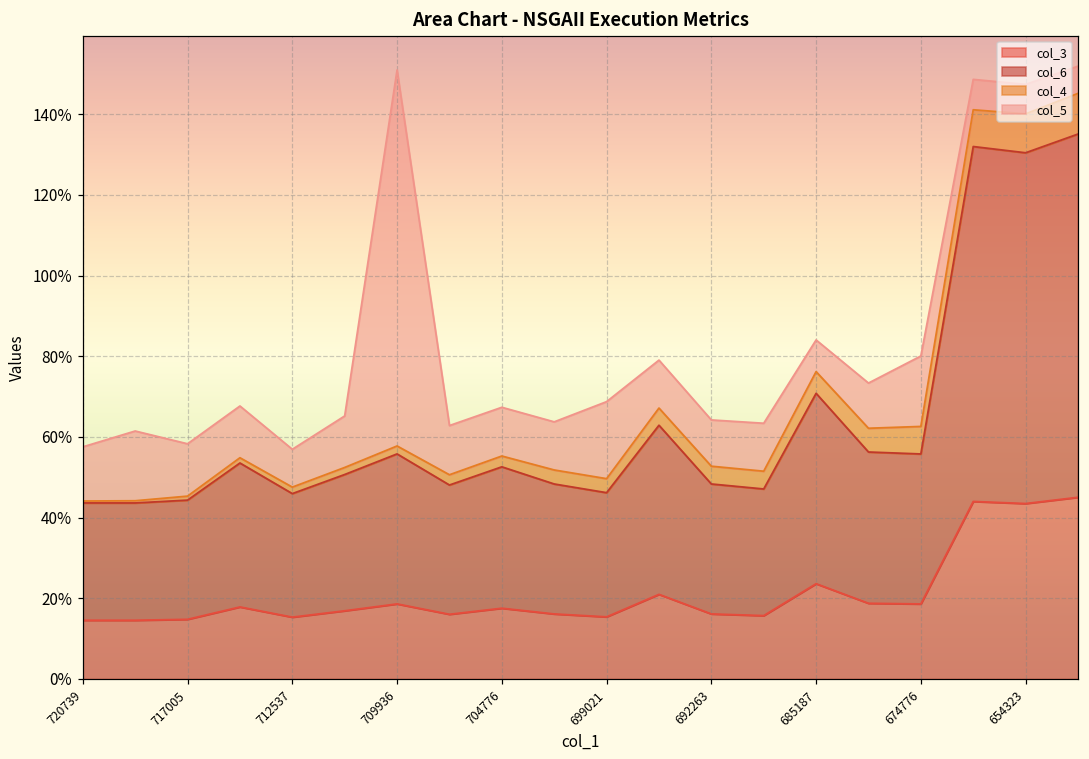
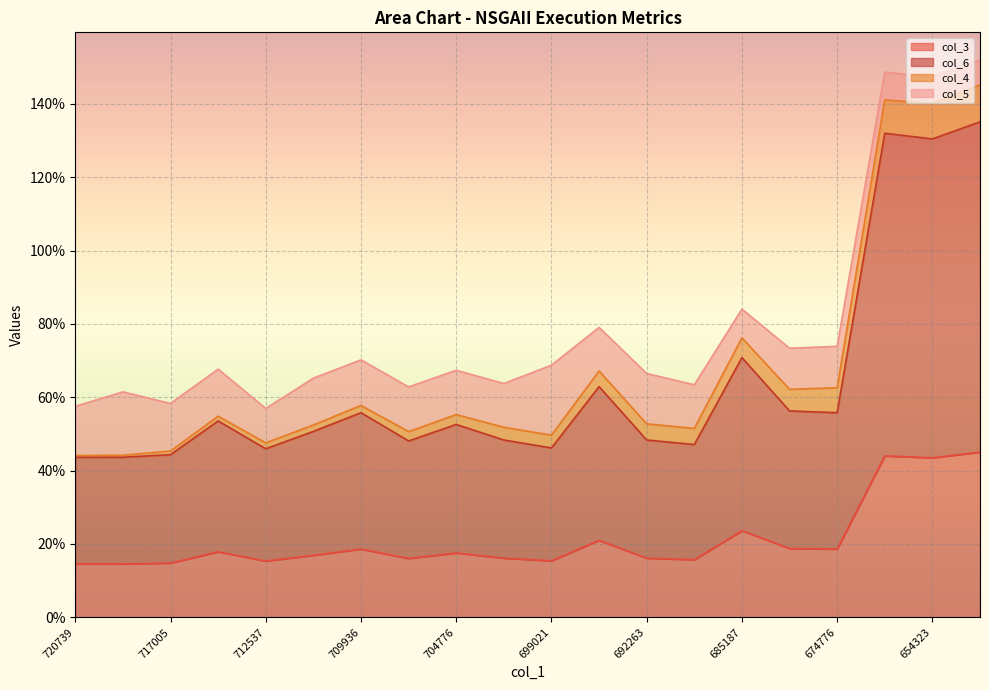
  {
    "col_5": {
      "720739": "13%",
      "717005": "13%",
      "712537": "9%",
-     "709936": "93%",
+     "709936": "12%",
      "704776": "12%",
      "699021": "19%",
-     "692263": "11%",
+     "692263": "14%",
      "685187": "8%",
-     "674776": "17%"
+     "674776": "11%"
    }
  }
